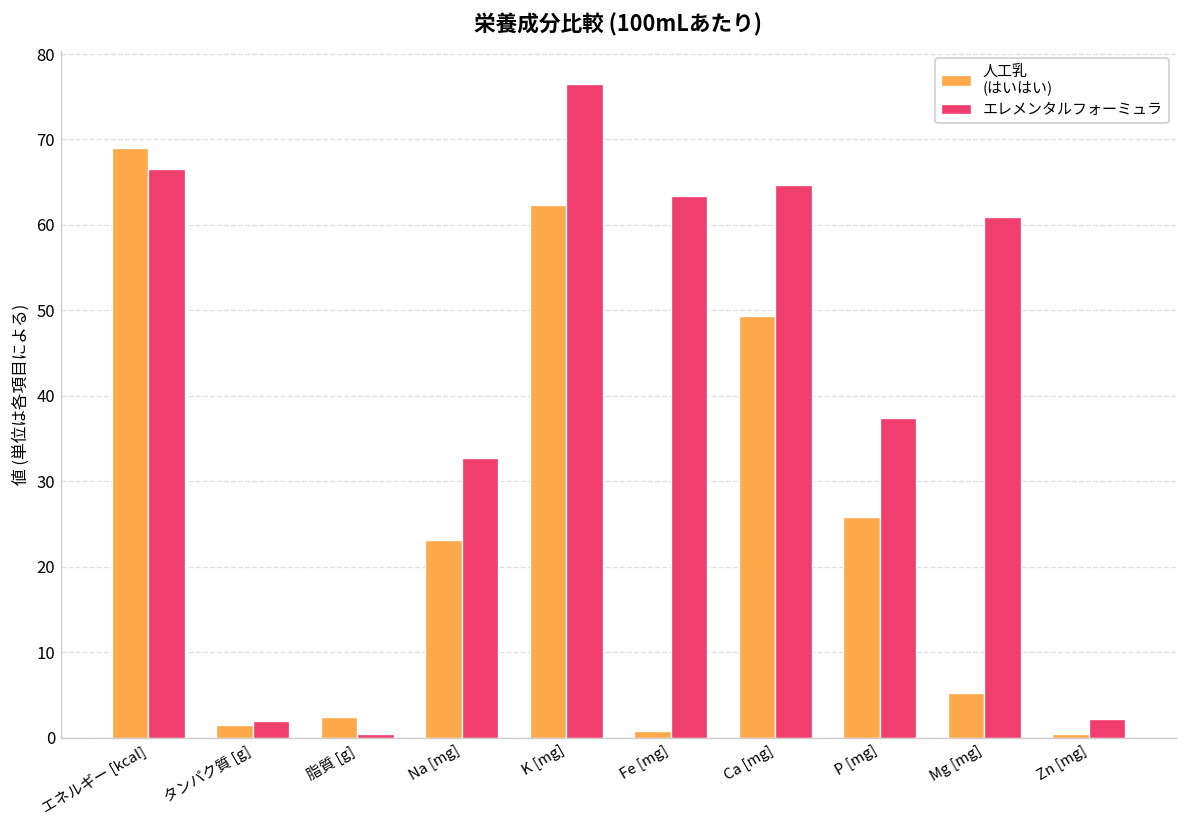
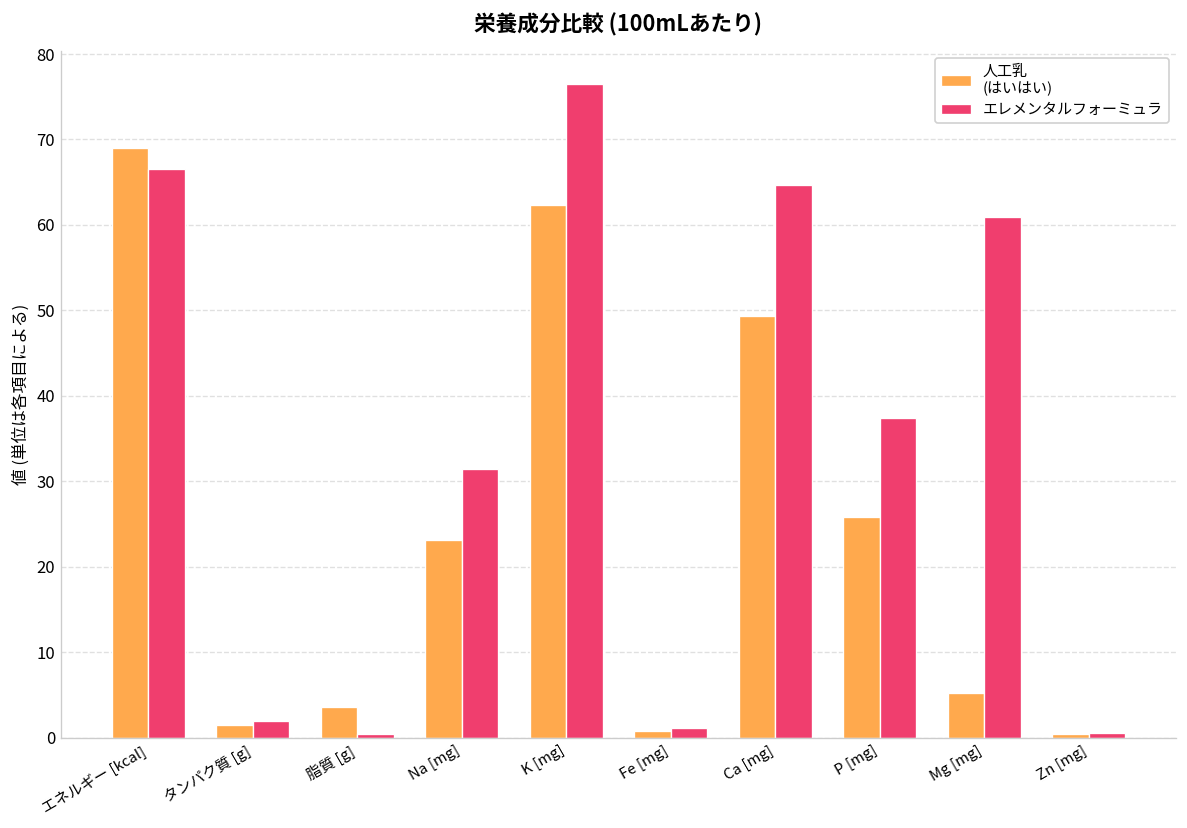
  {
    "人工乳 (はいはい)": {
      "エネルギー [kcal]": 69,
      "タンパク質 [g]": 1,
-     "脂質 [g]": 2,
+     "脂質 [g]": 4,
      "Na [mg]": 23,
      "K [mg]": 62,
      "Fe [mg]": 1,
      "Ca [mg]": 49,
      "P [mg]": 26,
      "Mg [mg]": 5,
      "Zn [mg]": 0
    },
    "エレメンタルフォーミュラ": {
      "エネルギー [kcal]": 66,
      "タンパク質 [g]": 2,
      "脂質 [g]": 0,
-     "Na [mg]": 33,
+     "Na [mg]": 31,
      "K [mg]": 77,
-     "Fe [mg]": 63,
+     "Fe [mg]": 1,
      "Ca [mg]": 65,
      "P [mg]": 37,
      "Mg [mg]": 61,
-     "Zn [mg]": 2
+     "Zn [mg]": 0
    }
  }
